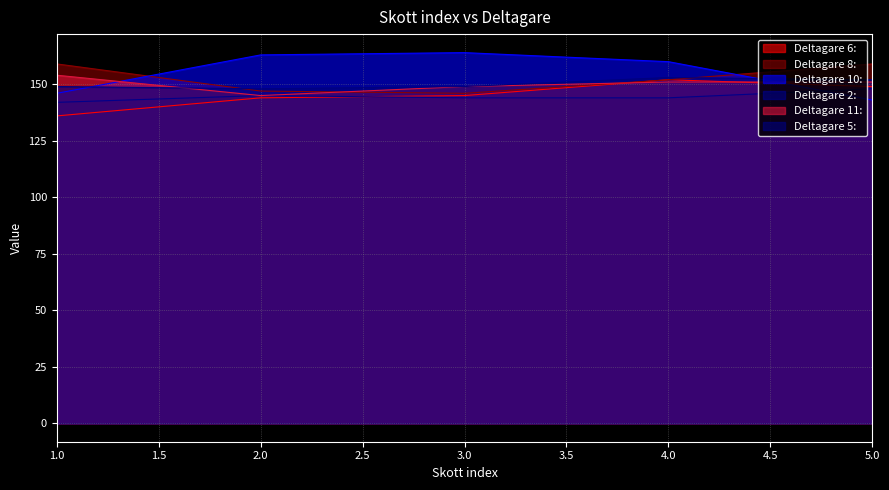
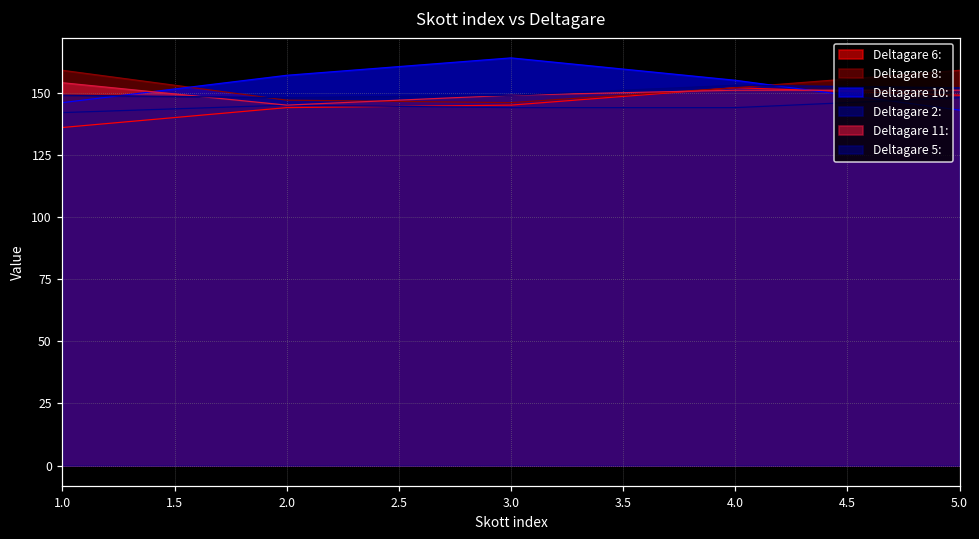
  {
    "Deltagare 6:": {
      "1.0": 136
    },
    "Deltagare 8:": {
      "1.0": 159,
      "5.0": 159
    },
    "Deltagare 10:": {
      "1.0": 146,
-     "2.0": 163,
+     "2.0": 157,
      "3.0": 164,
-     "4.0": 160,
+     "4.0": 155,
      "5.0": 143
    },
    "Deltagare 11:": {
      "1.0": 154
    }
  }
